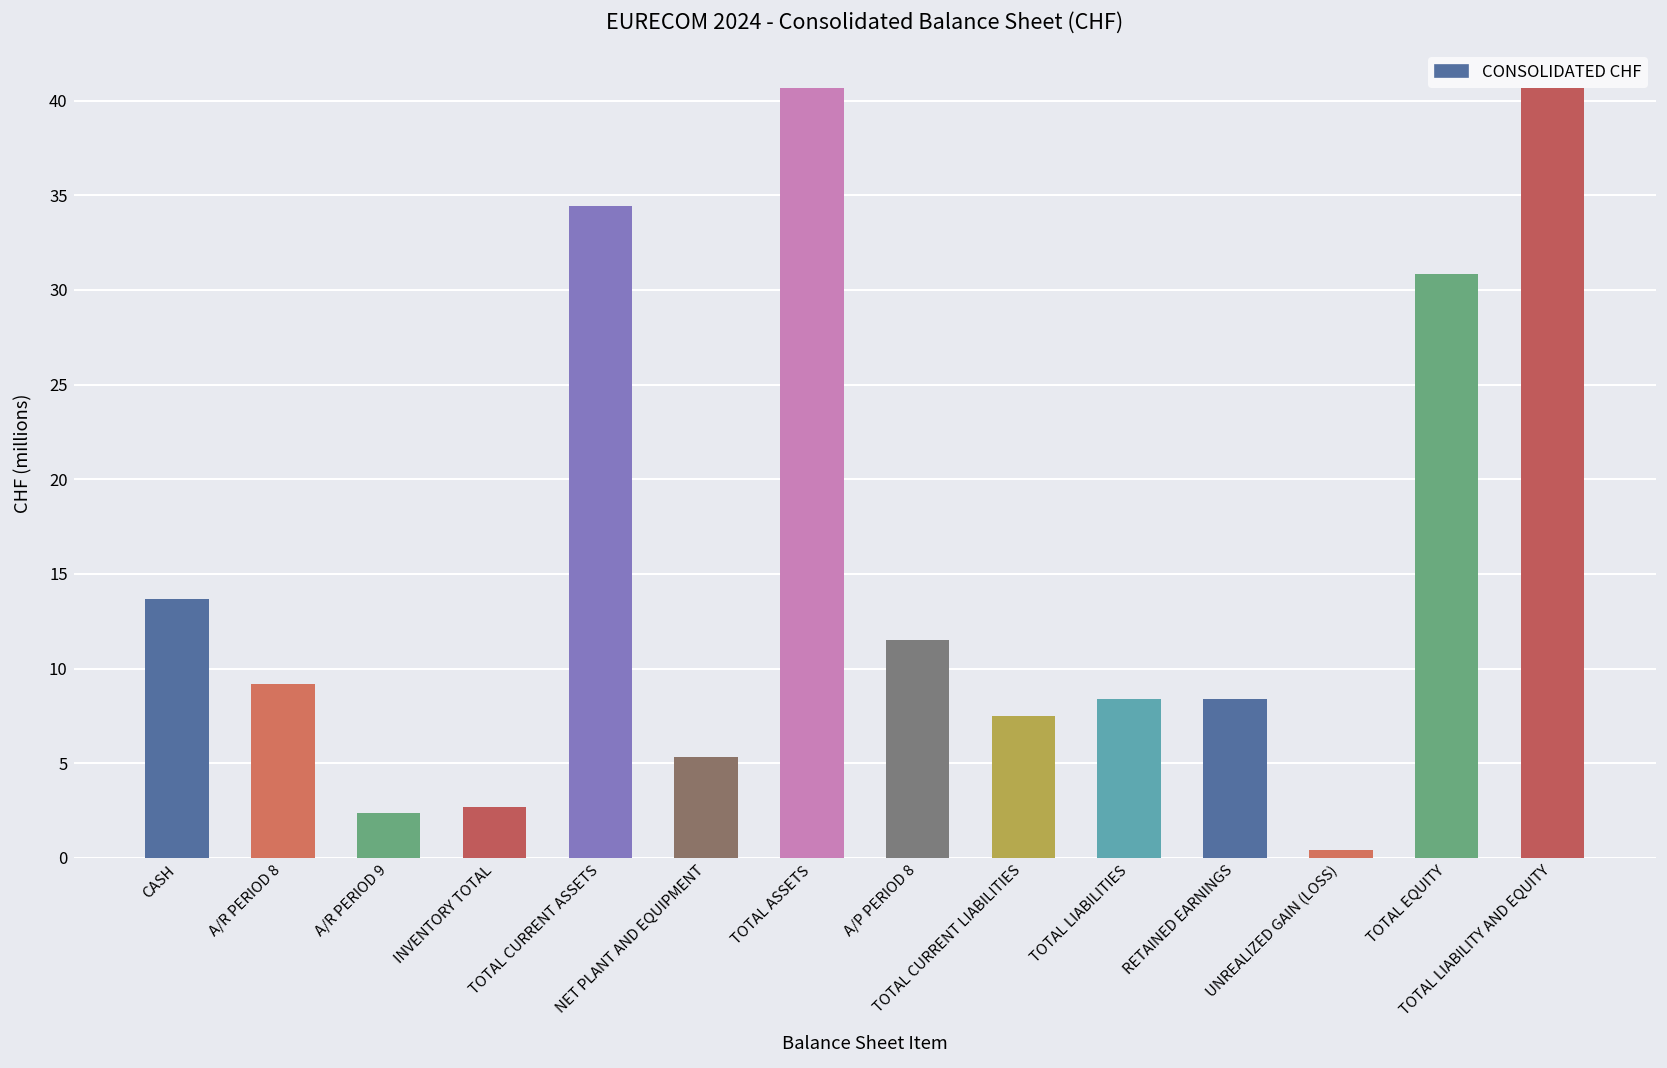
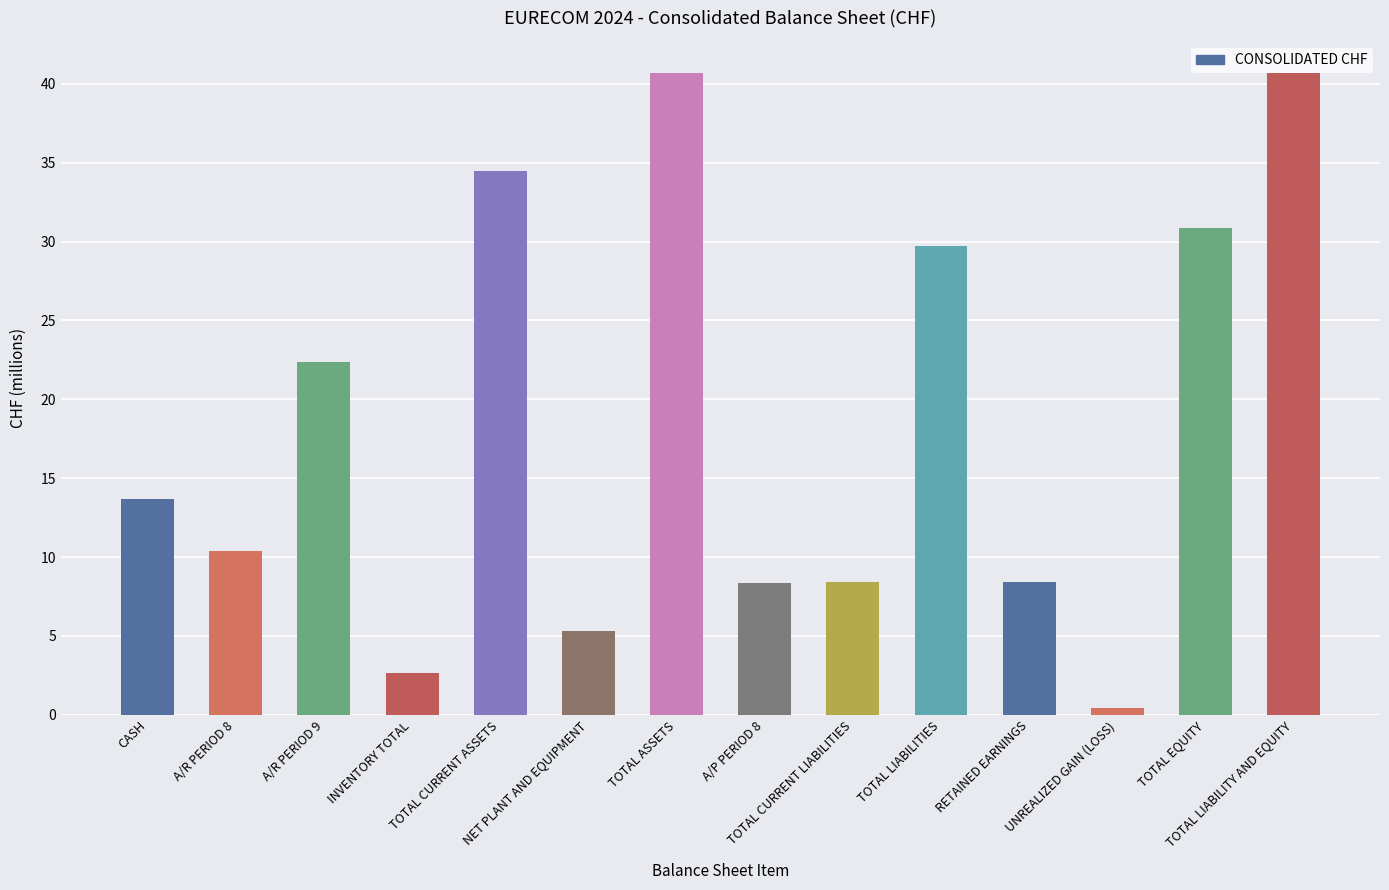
  {
    "CASH": 13.7,
-   "A/R PERIOD 8": 9.2,
-   "A/R PERIOD 9": 2.3,
+   "A/R PERIOD 8": 10.4,
+   "A/R PERIOD 9": 22.4,
    "INVENTORY TOTAL": 2.7,
    "TOTAL CURRENT ASSETS": 34.4,
    "NET PLANT AND EQUIPMENT": 5.3,
    "TOTAL ASSETS": 40.7,
-   "A/P PERIOD 8": 11.5,
-   "TOTAL CURRENT LIABILITIES": 7.5,
-   "TOTAL LIABILITIES": 8.4,
+   "A/P PERIOD 8": 8.4,
+   "TOTAL CURRENT LIABILITIES": 8.4,
+   "TOTAL LIABILITIES": 29.7,
    "RETAINED EARNINGS": 8.4,
    "UNREALIZED GAIN (LOSS)": 0.4,
    "TOTAL EQUITY": 30.9,
    "TOTAL LIABILITY AND EQUITY": 40.7
  }
